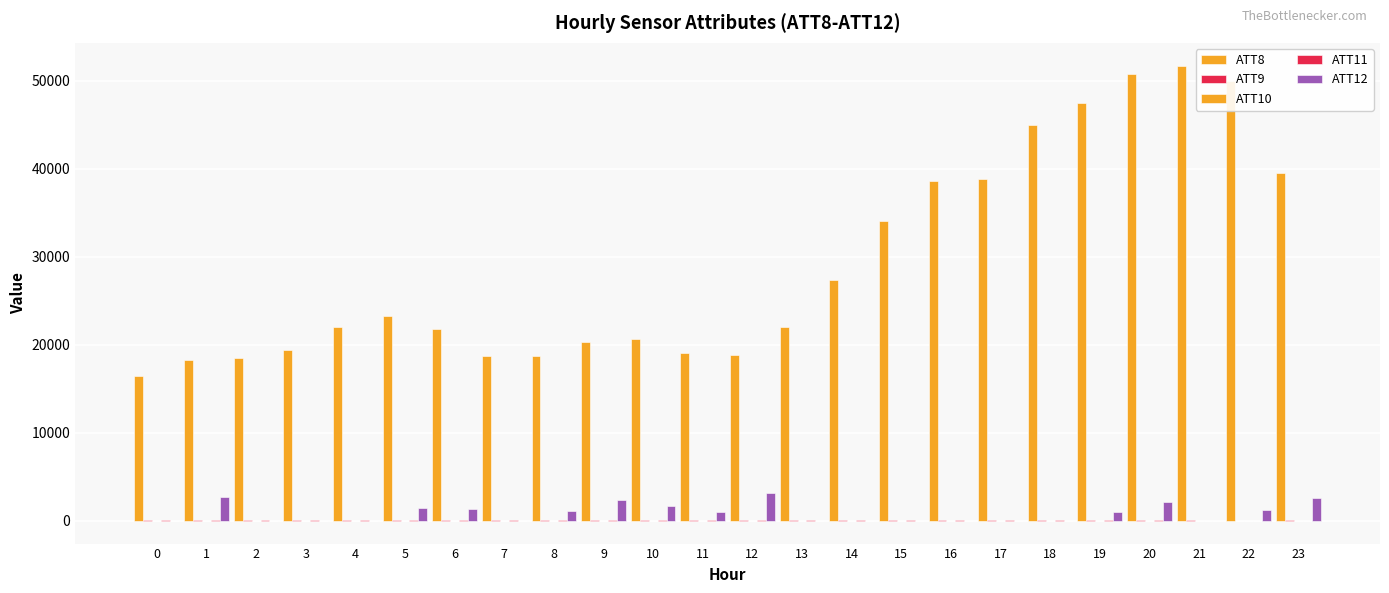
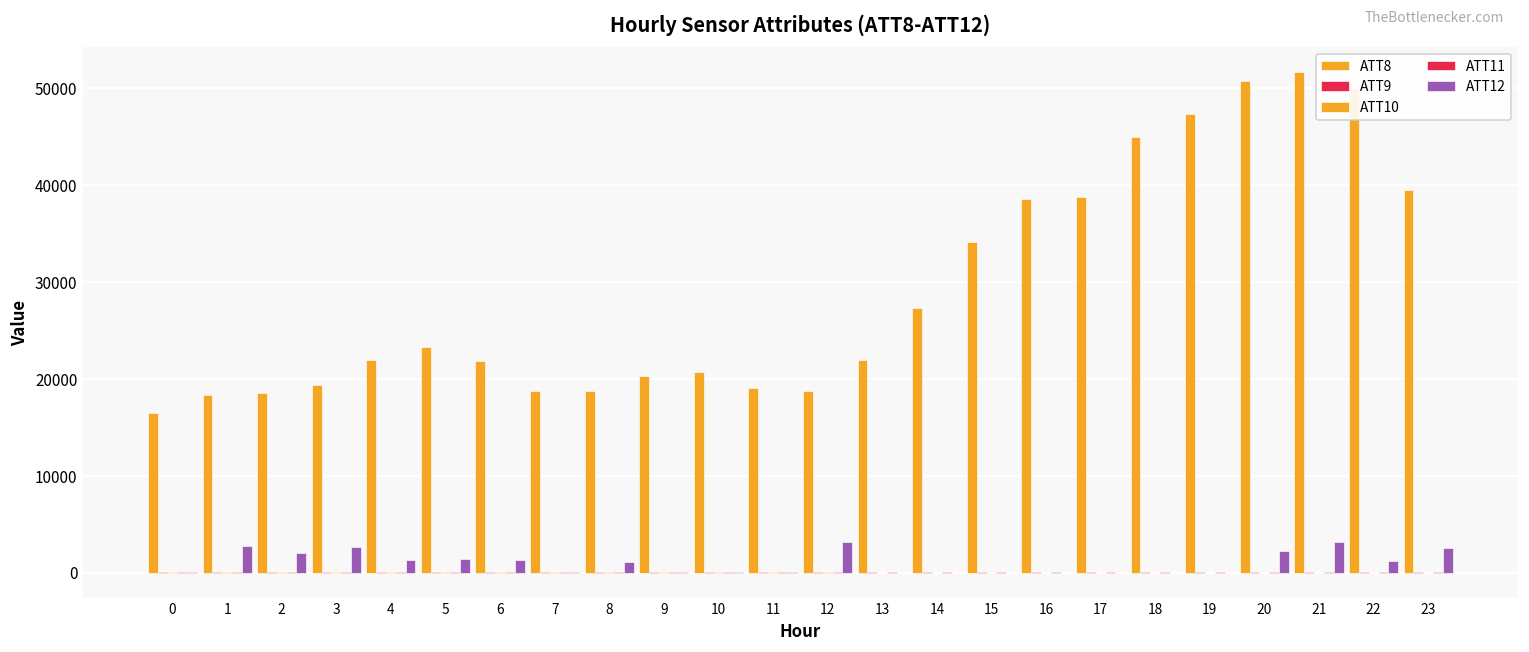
  {
    "ATT12": {
      "1": 3000,
-     "2": 0,
-     "3": 0,
-     "4": 0,
+     "2": 2000,
+     "3": 3000,
+     "4": 1000,
      "5": 1000,
      "6": 1000,
      "8": 1000,
-     "9": 2000,
-     "10": 2000,
-     "11": 1000,
+     "9": 0,
+     "10": 0,
+     "11": 0,
      "12": 3000,
-     "19": 1000,
+     "19": 0,
      "20": 2000,
-     "21": 0,
+     "21": 3000,
      "22": 1000,
      "23": 3000
    }
  }
